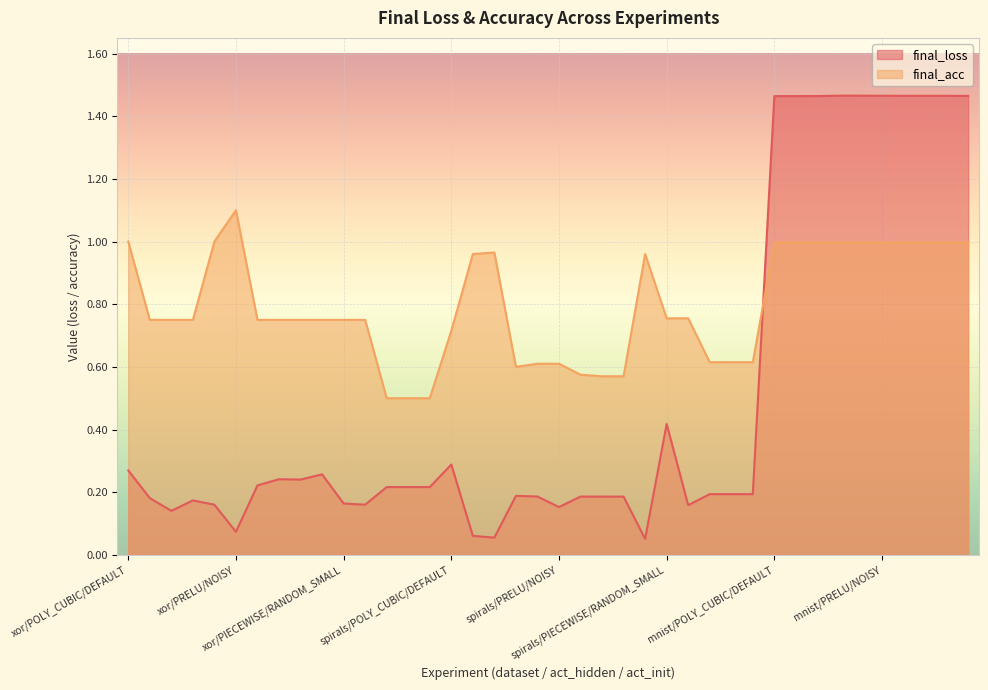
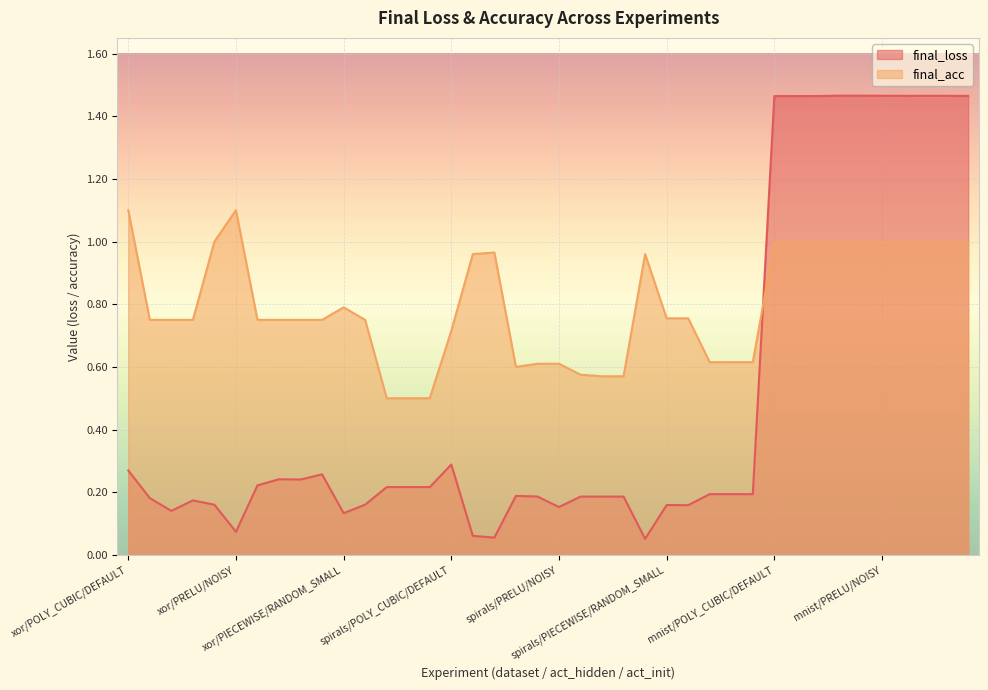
  {
    "final_loss": {
      "xor/POLY_CUBIC/DEFAULT": 0.27,
      "xor/PRELU/NOISY": 0.07,
-     "xor/PIECEWISE/RANDOM_SMALL": 0.16,
+     "xor/PIECEWISE/RANDOM_SMALL": 0.13,
      "spirals/POLY_CUBIC/DEFAULT": 0.29,
      "spirals/PRELU/NOISY": 0.15,
-     "spirals/PIECEWISE/RANDOM_SMALL": 0.42,
+     "spirals/PIECEWISE/RANDOM_SMALL": 0.16,
      "mnist/POLY_CUBIC/DEFAULT": 1.46,
      "mnist/PRELU/NOISY": 1.47
    },
    "final_acc": {
-     "xor/POLY_CUBIC/DEFAULT": 1.0,
+     "xor/POLY_CUBIC/DEFAULT": 1.1,
      "xor/PRELU/NOISY": 1.10,
-     "xor/PIECEWISE/RANDOM_SMALL": 0.75,
+     "xor/PIECEWISE/RANDOM_SMALL": 0.79,
      "spirals/POLY_CUBIC/DEFAULT": 0.72,
      "spirals/PRELU/NOISY": 0.61,
      "spirals/PIECEWISE/RANDOM_SMALL": 0.76,
      "mnist/POLY_CUBIC/DEFAULT": 1.00,
      "mnist/PRELU/NOISY": 1.00
    }
  }
